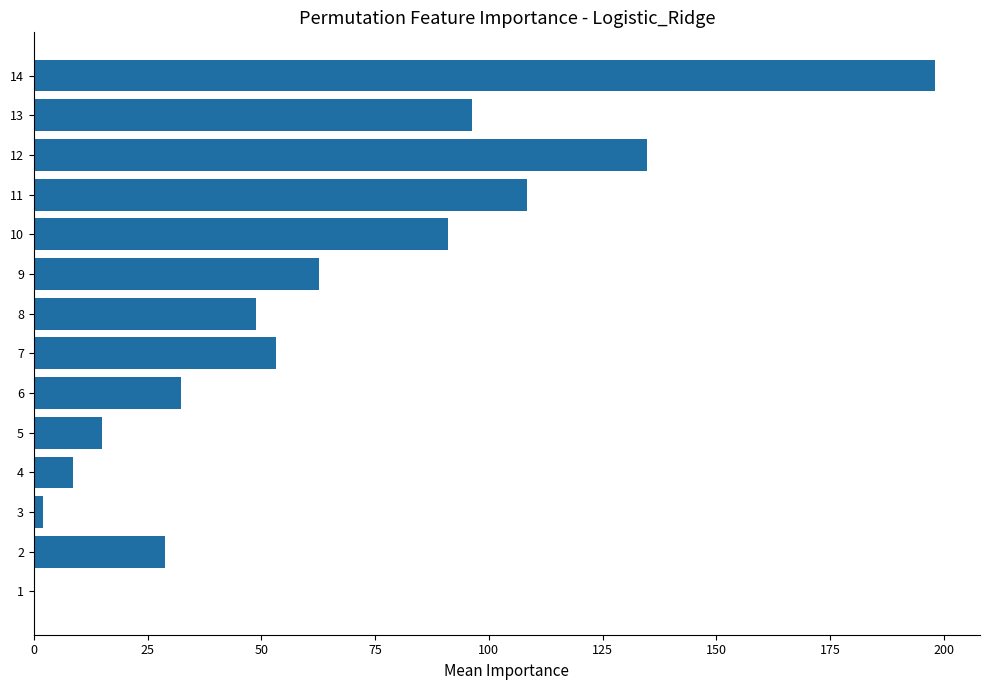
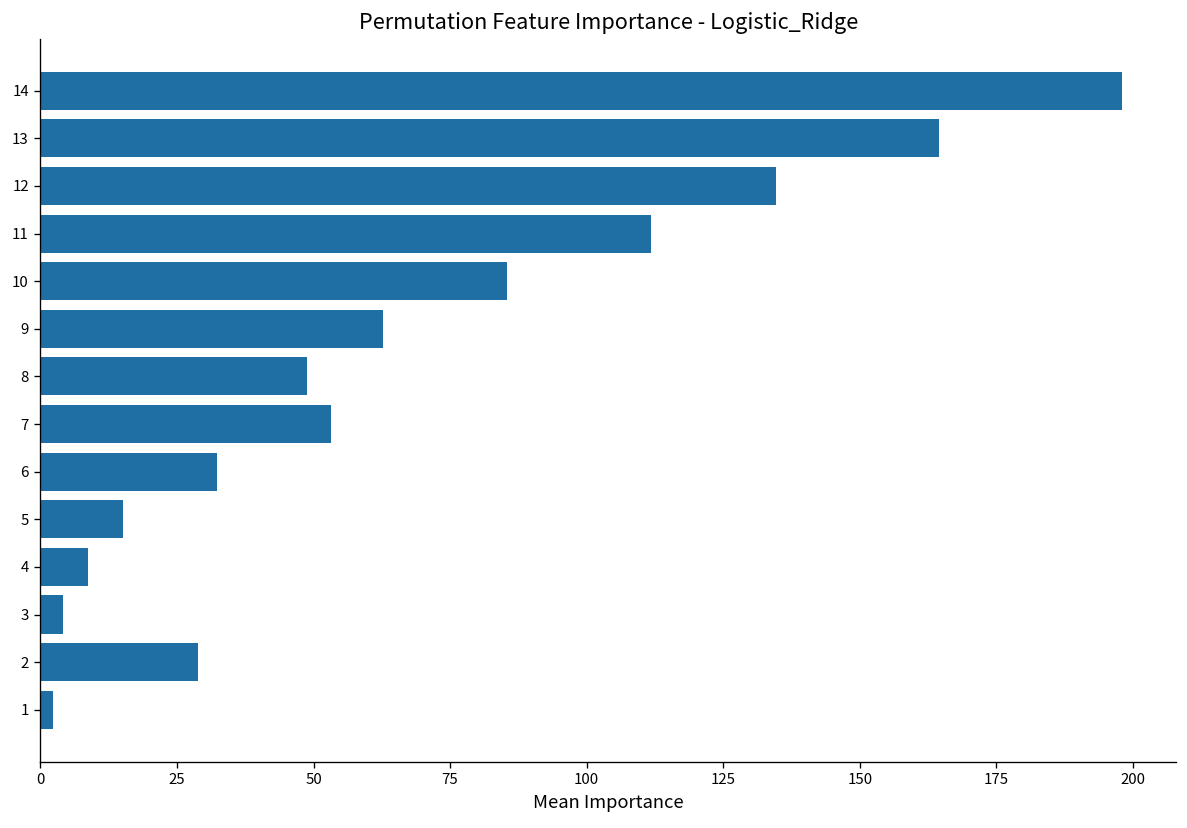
  {
    "14": 198,
-   "13": 96,
+   "13": 165,
    "12": 135,
-   "11": 108,
-   "10": 91,
+   "11": 112,
+   "10": 85,
    "9": 63,
    "8": 49,
    "7": 53,
    "6": 32,
    "5": 15,
    "4": 9,
-   "3": 2,
+   "3": 4,
    "2": 29,
-   "1": 0
+   "1": 2
  }
